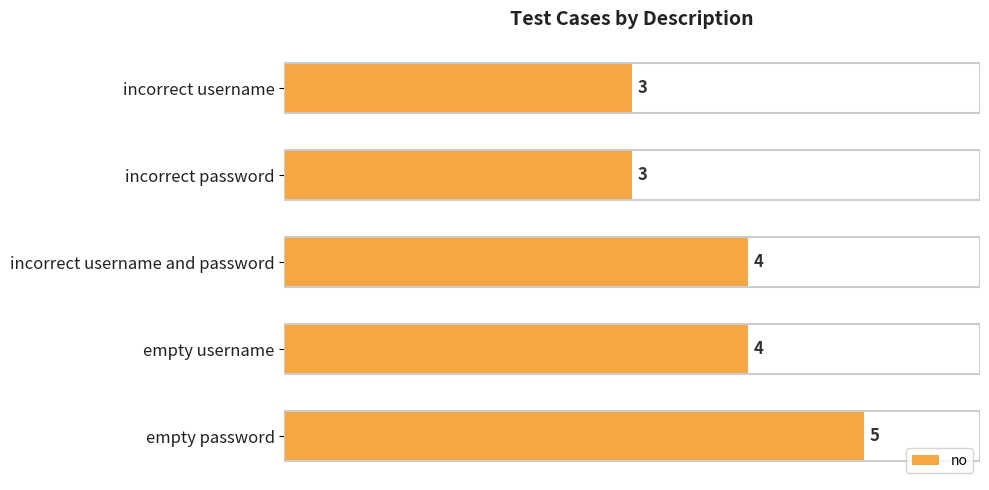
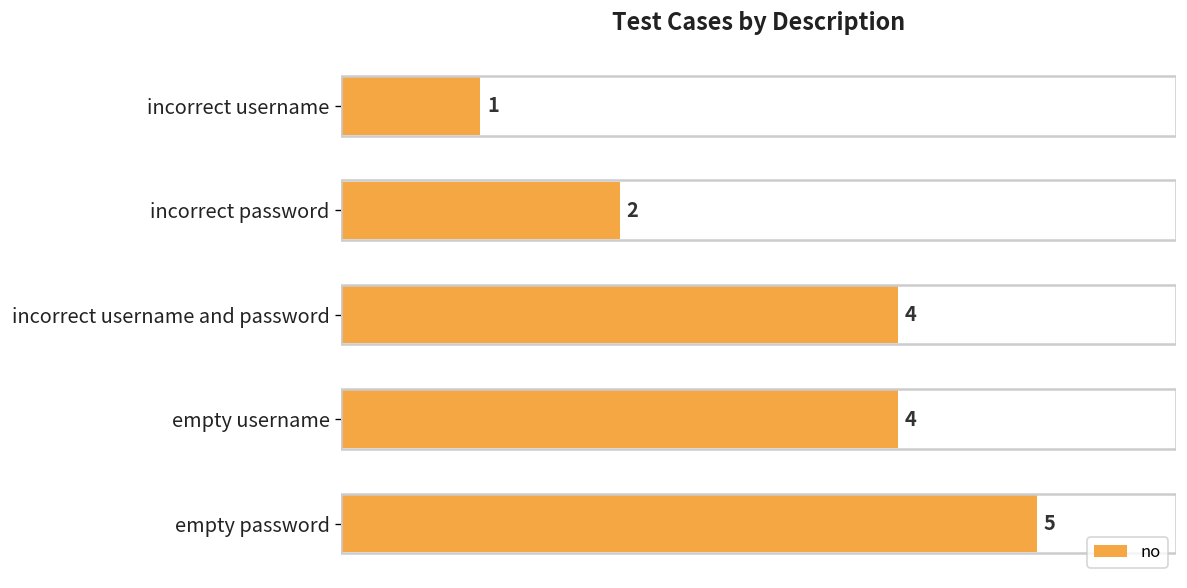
  {
-   "incorrect username": 3,
-   "incorrect password": 3,
+   "incorrect username": 1,
+   "incorrect password": 2,
    "incorrect username and password": 4,
    "empty username": 4,
    "empty password": 5
  }
